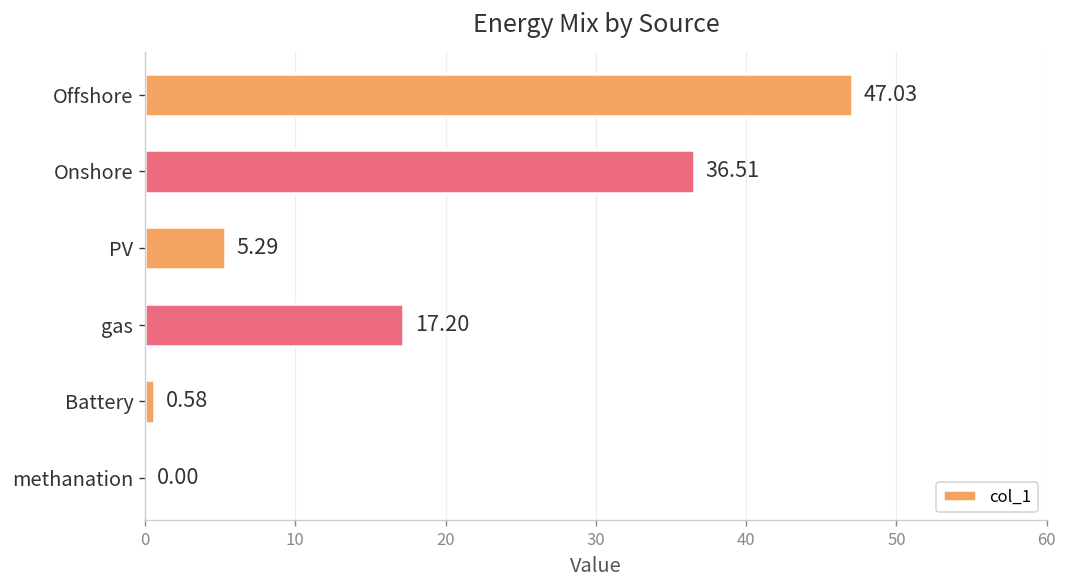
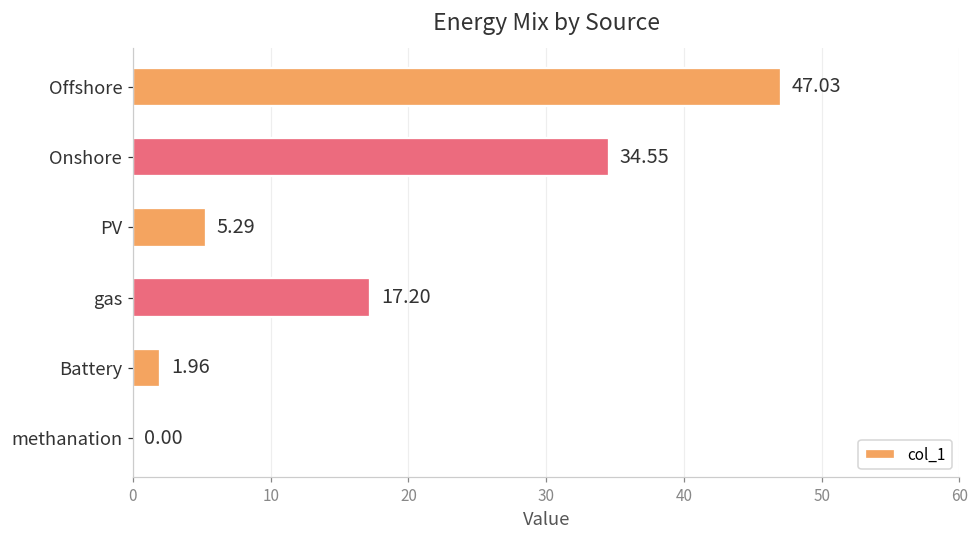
  {
    "Offshore": 47.03,
-   "Onshore": 36.51,
+   "Onshore": 34.55,
    "PV": 5.29,
    "gas": 17.20,
-   "Battery": 0.58,
+   "Battery": 1.96,
    "methanation": 0.00
  }
